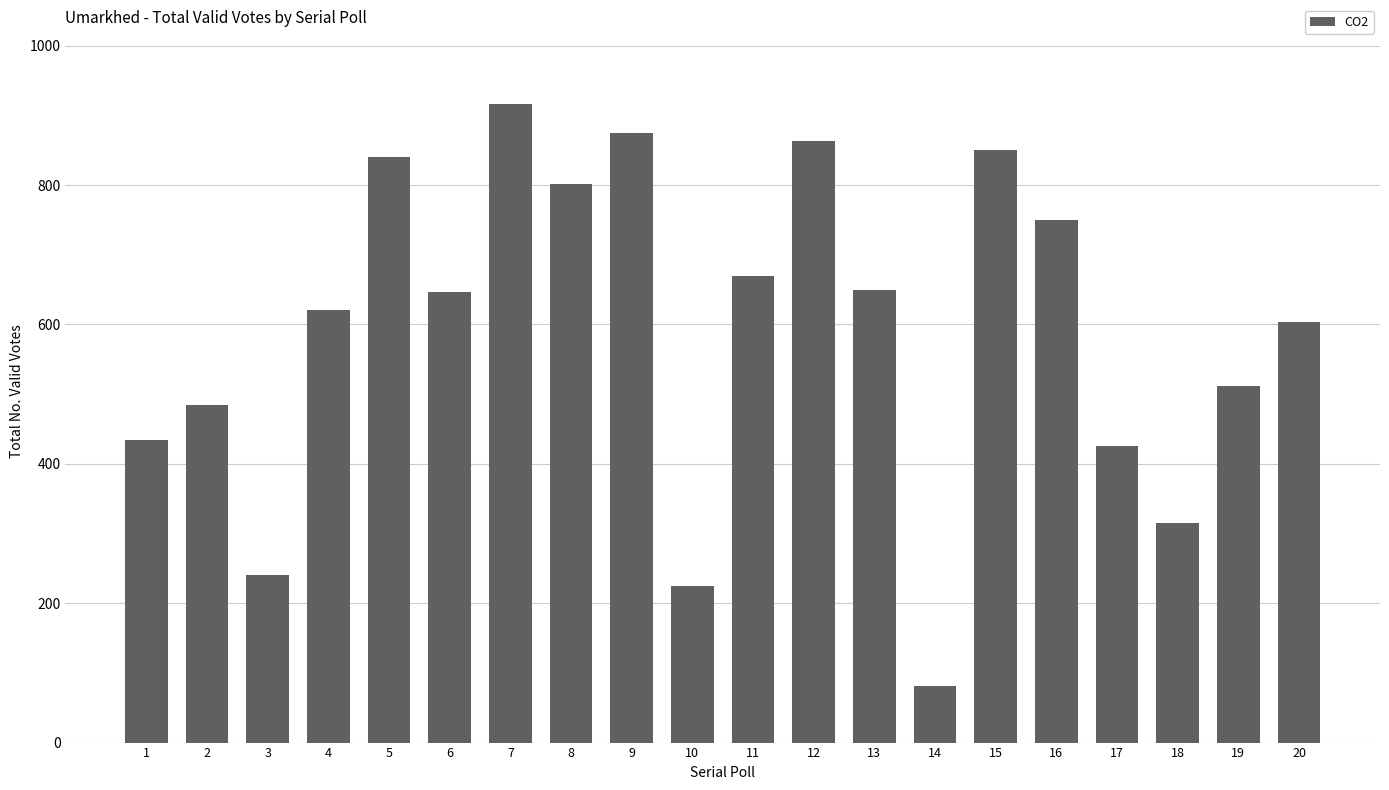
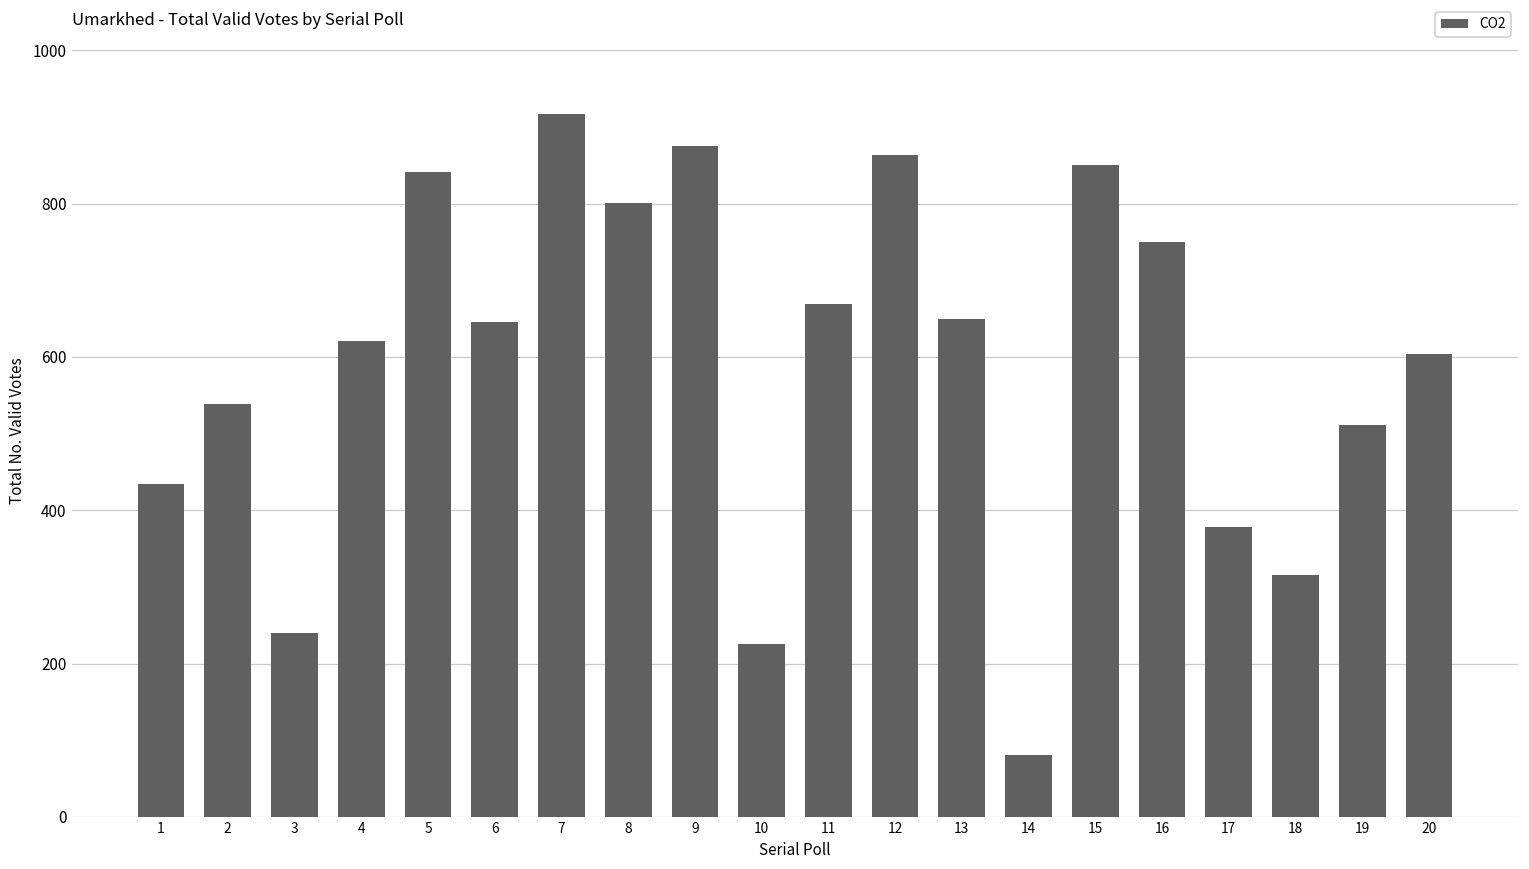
  {
    "1": 430,
-   "2": 490,
+   "2": 540,
    "3": 240,
    "4": 620,
    "5": 840,
    "6": 650,
    "7": 920,
    "8": 800,
    "9": 880,
    "10": 230,
    "11": 670,
    "12": 860,
    "13": 650,
    "14": 80,
    "15": 850,
    "16": 750,
-   "17": 430,
+   "17": 380,
    "18": 320,
    "19": 510,
    "20": 600
  }
